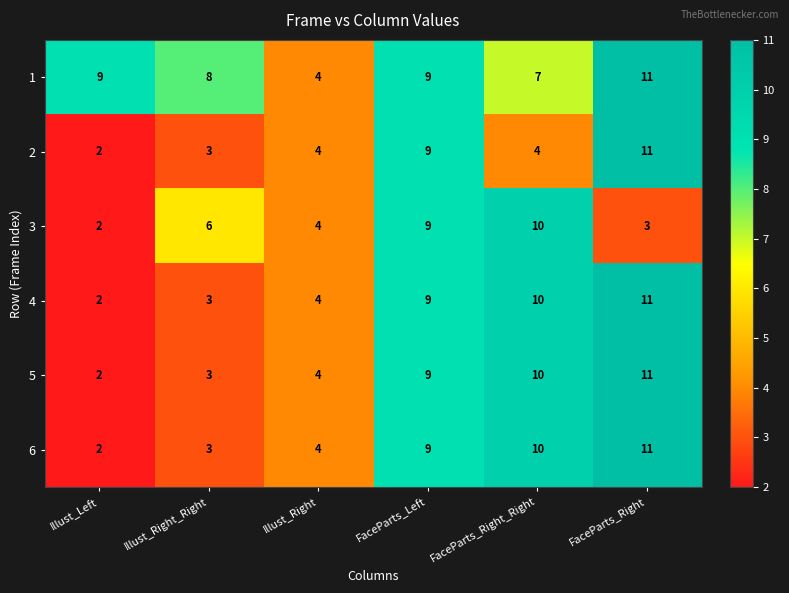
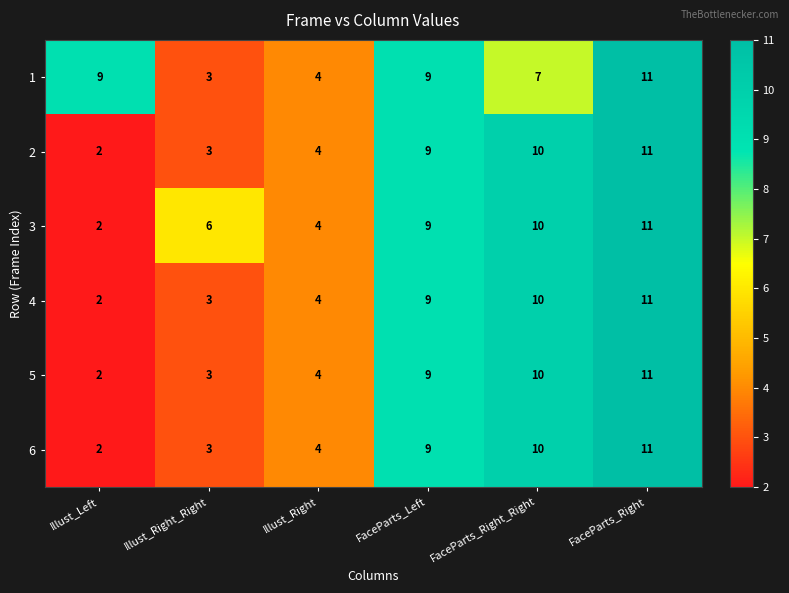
  {
    "1": {
      "Illust_Left": 9,
-     "Illust_Right_Right": 8,
+     "Illust_Right_Right": 3,
      "Illust_Right": 4,
      "FaceParts_Left": 9,
      "FaceParts_Right_Right": 7,
      "FaceParts_Right": 11
    },
    "2": {
      "Illust_Left": 2,
      "Illust_Right_Right": 3,
      "Illust_Right": 4,
      "FaceParts_Left": 9,
-     "FaceParts_Right_Right": 4,
+     "FaceParts_Right_Right": 10,
      "FaceParts_Right": 11
    },
    "3": {
      "Illust_Left": 2,
      "Illust_Right_Right": 6,
      "Illust_Right": 4,
      "FaceParts_Left": 9,
      "FaceParts_Right_Right": 10,
-     "FaceParts_Right": 3
+     "FaceParts_Right": 11
    },
    "4": {
      "Illust_Left": 2,
      "Illust_Right_Right": 3,
      "Illust_Right": 4,
      "FaceParts_Left": 9,
      "FaceParts_Right_Right": 10,
      "FaceParts_Right": 11
    },
    "5": {
      "Illust_Left": 2,
      "Illust_Right_Right": 3,
      "Illust_Right": 4,
      "FaceParts_Left": 9,
      "FaceParts_Right_Right": 10,
      "FaceParts_Right": 11
    },
    "6": {
      "Illust_Left": 2,
      "Illust_Right_Right": 3,
      "Illust_Right": 4,
      "FaceParts_Left": 9,
      "FaceParts_Right_Right": 10,
      "FaceParts_Right": 11
    }
  }
